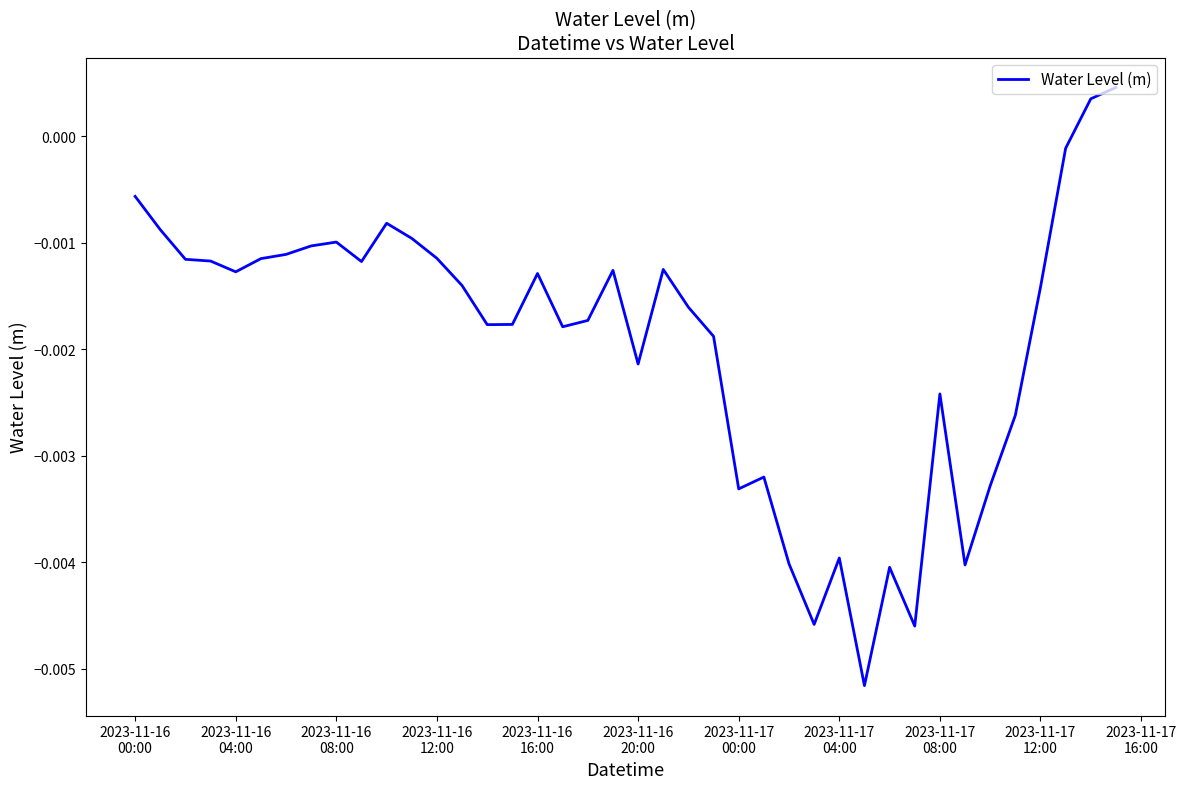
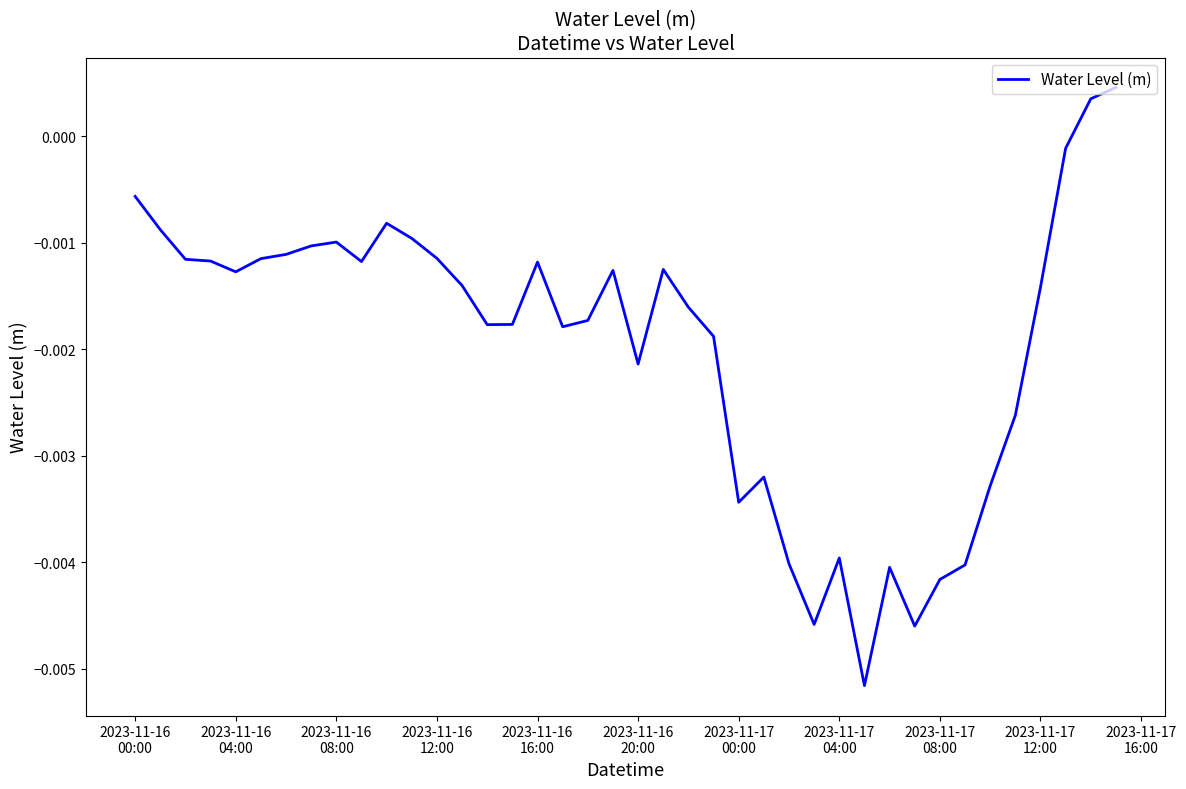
  {
    "2023-11-16 00:00": -0.00056,
    "2023-11-16 04:00": -0.00127,
    "2023-11-16 08:00": -0.00099,
    "2023-11-16 12:00": -0.00115,
-   "2023-11-16 16:00": -0.00129,
+   "2023-11-16 16:00": -0.00118,
    "2023-11-16 20:00": -0.00214,
-   "2023-11-17 00:00": -0.00331,
+   "2023-11-17 00:00": -0.00344,
    "2023-11-17 04:00": -0.00396,
-   "2023-11-17 08:00": -0.00242,
+   "2023-11-17 08:00": -0.00416,
    "2023-11-17 12:00": -0.00142
  }
